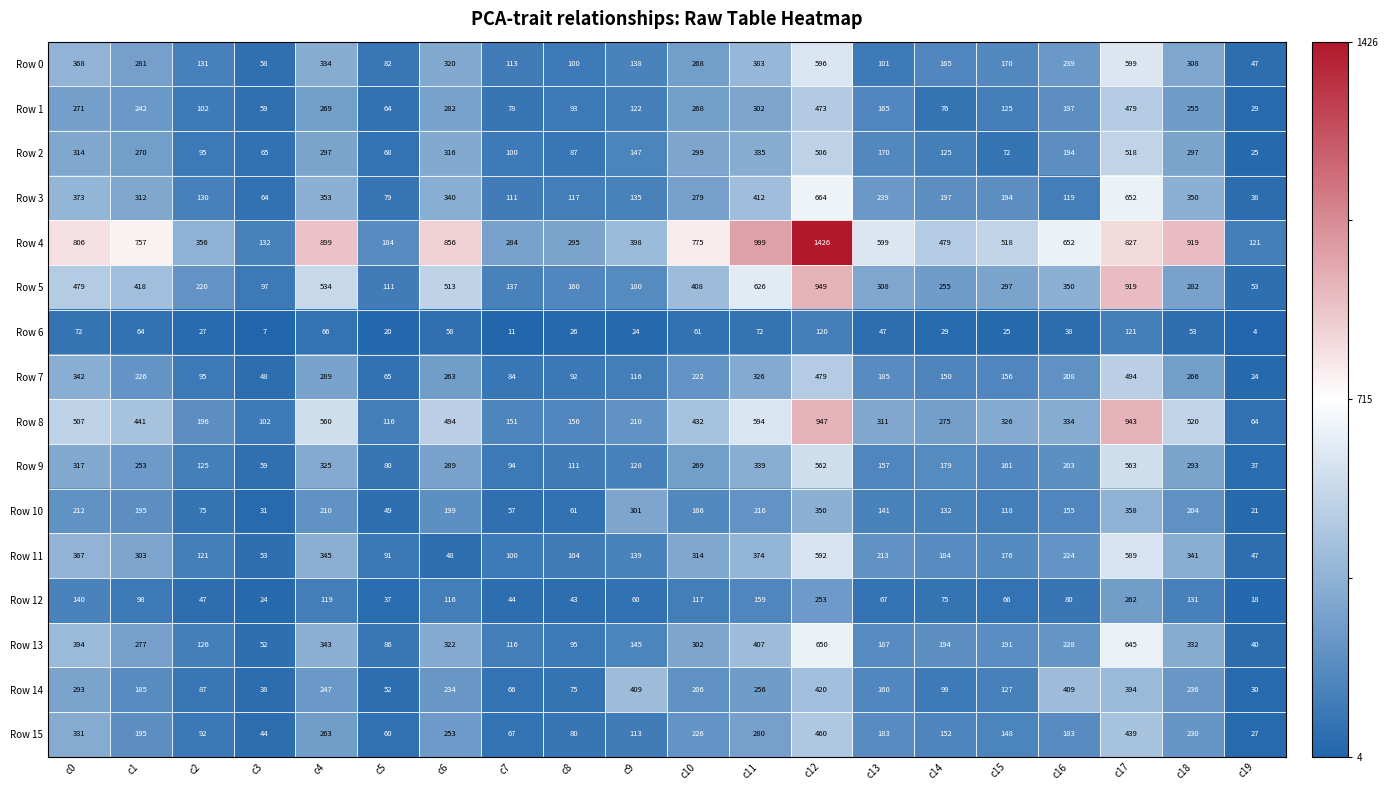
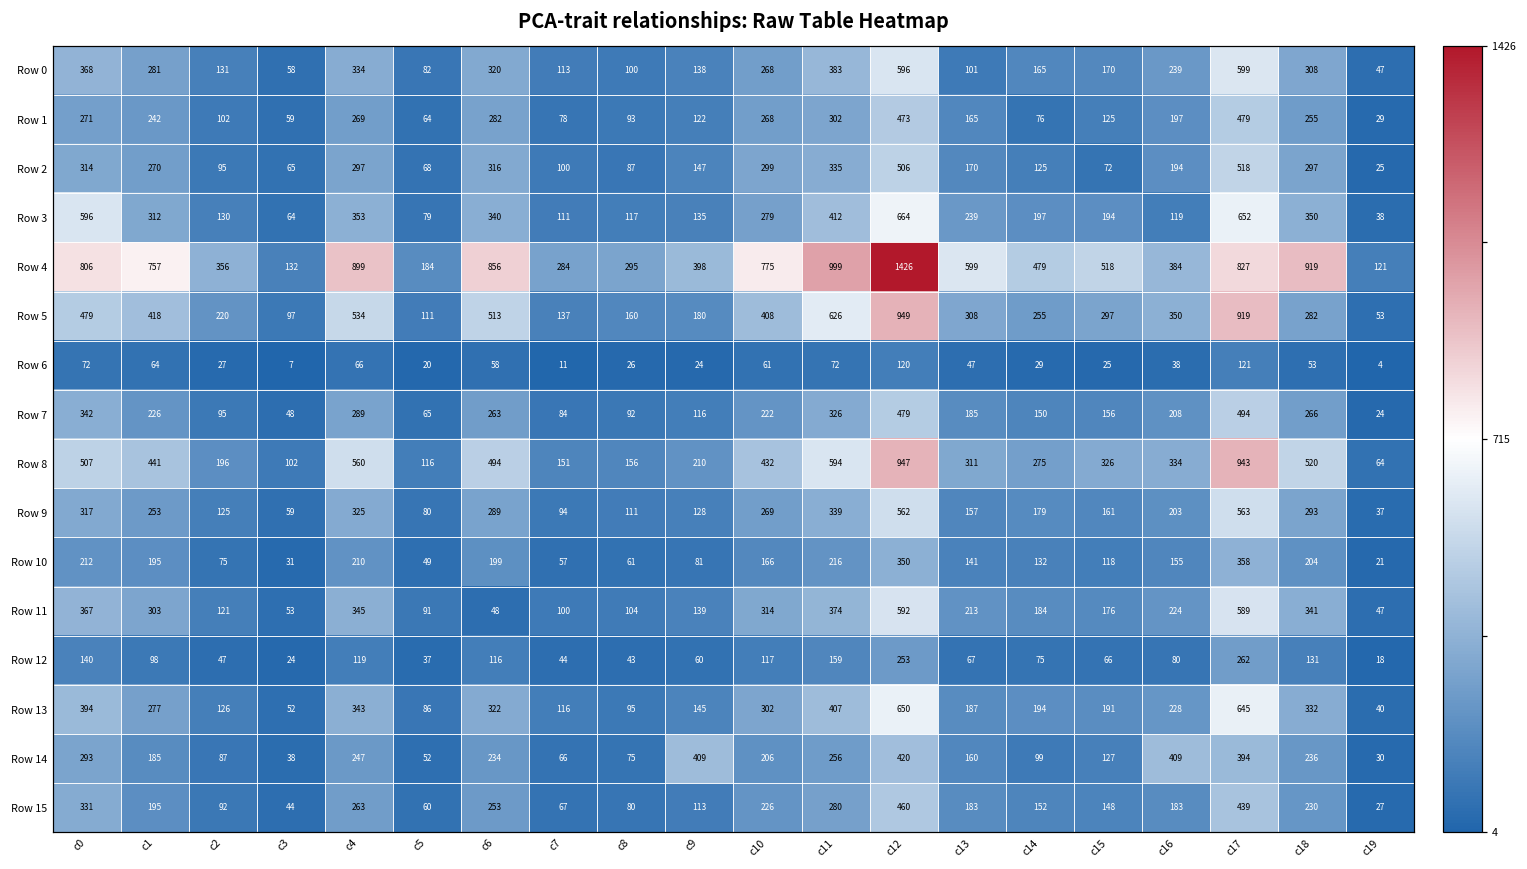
  {
    "Row 3": {
-     "c0": 373,
+     "c0": 596,
      "c1": 312,
      "c2": 130,
      "c3": 64,
      "c4": 353,
      "c5": 79,
      "c6": 340,
      "c7": 111,
      "c8": 117,
      "c9": 135,
      "c10": 279,
      "c11": 412,
      "c12": 664,
      "c13": 239,
      "c14": 197,
      "c15": 194,
      "c16": 119,
      "c17": 652,
      "c18": 350,
      "c19": 38
    },
    "Row 4": {
      "c0": 806,
      "c1": 757,
      "c2": 356,
      "c3": 132,
      "c4": 899,
      "c5": 184,
      "c6": 856,
      "c7": 284,
      "c8": 295,
      "c9": 398,
      "c10": 775,
      "c11": 999,
      "c12": 1426,
      "c13": 599,
      "c14": 479,
      "c15": 518,
-     "c16": 652,
+     "c16": 384,
      "c17": 827,
      "c18": 919,
      "c19": 121
    },
    "Row 10": {
      "c0": 212,
      "c1": 195,
      "c2": 75,
      "c3": 31,
      "c4": 210,
      "c5": 49,
      "c6": 199,
      "c7": 57,
      "c8": 61,
-     "c9": 301,
+     "c9": 81,
      "c10": 166,
      "c11": 216,
      "c12": 350,
      "c13": 141,
      "c14": 132,
      "c15": 118,
      "c16": 155,
      "c17": 358,
      "c18": 204,
      "c19": 21
    }
  }
